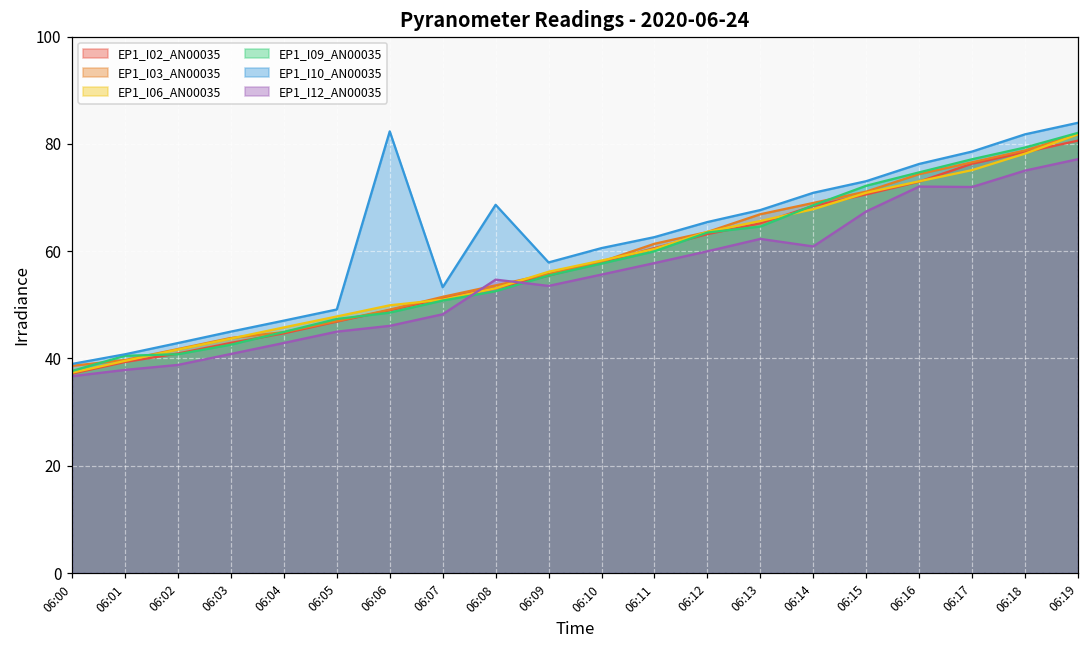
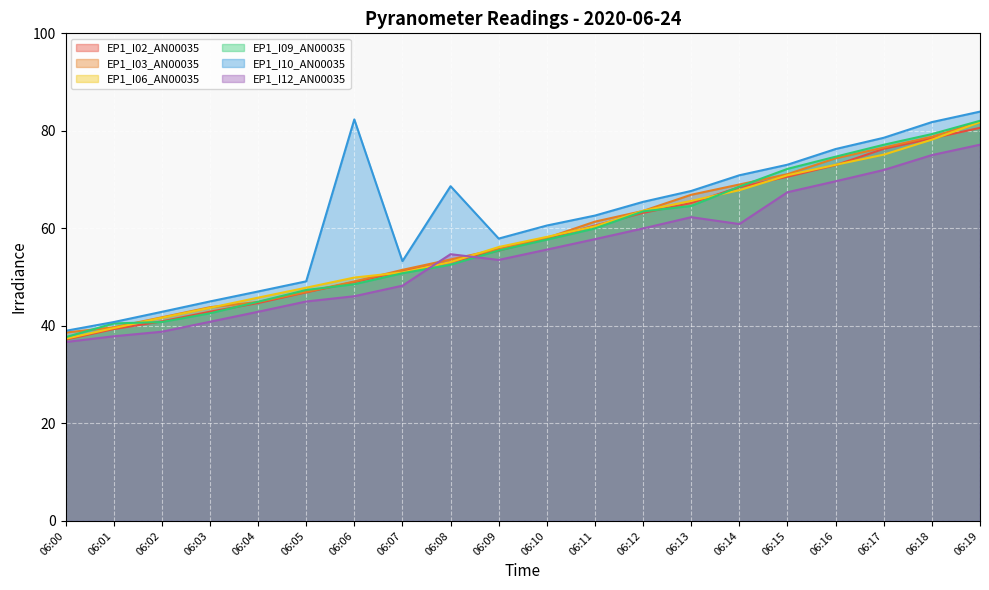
  {
    "EP1_I09_AN00035": {
      "06:08": 53,
      "06:13": 65,
      "06:15": 72,
      "06:17": 77,
      "06:18": 79
    },
    "EP1_I10_AN00035": {
      "06:02": 43,
      "06:03": 45,
      "06:04": 47,
      "06:05": 49,
      "06:06": 82,
      "06:07": 53,
      "06:08": 69,
      "06:09": 58,
      "06:10": 61,
      "06:11": 63,
      "06:12": 65,
      "06:13": 68,
      "06:14": 71,
      "06:15": 73,
      "06:16": 76,
      "06:17": 79,
      "06:18": 82,
      "06:19": 84
    },
    "EP1_I12_AN00035": {
      "06:01": 38,
      "06:02": 39,
      "06:03": 41,
      "06:04": 43,
      "06:05": 45,
      "06:06": 46,
      "06:07": 48,
      "06:08": 55,
      "06:09": 54,
      "06:10": 56,
      "06:11": 58,
      "06:12": 60,
      "06:13": 62,
      "06:14": 61,
      "06:15": 67,
-     "06:16": 72,
+     "06:16": 70,
      "06:17": 72,
      "06:18": 75,
      "06:19": 77
    }
  }
